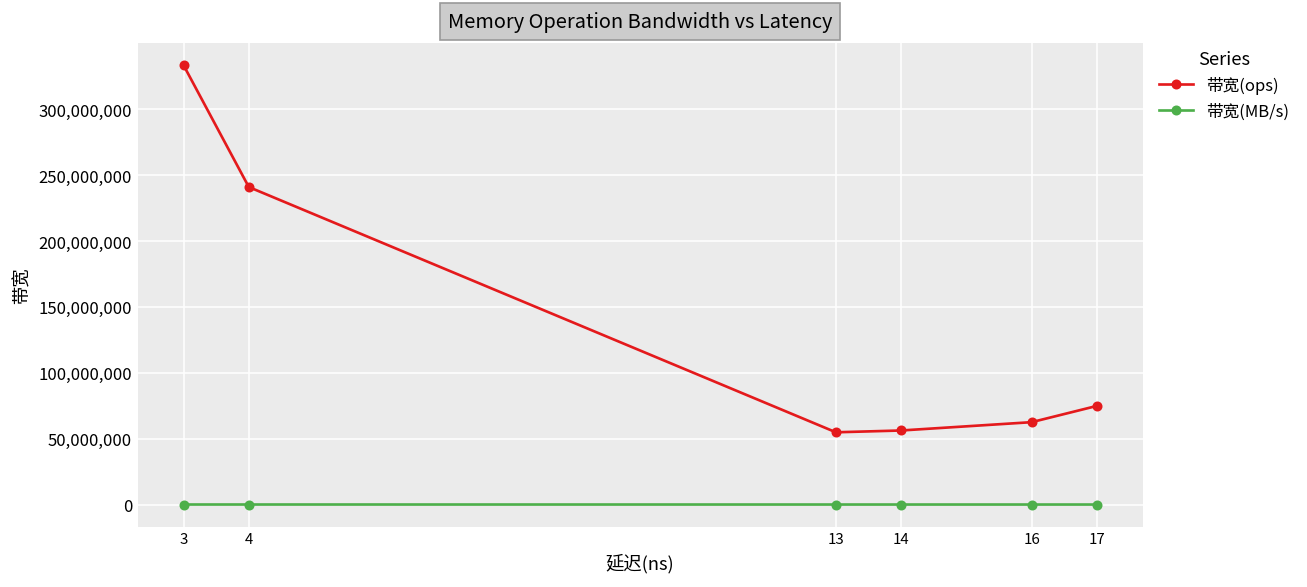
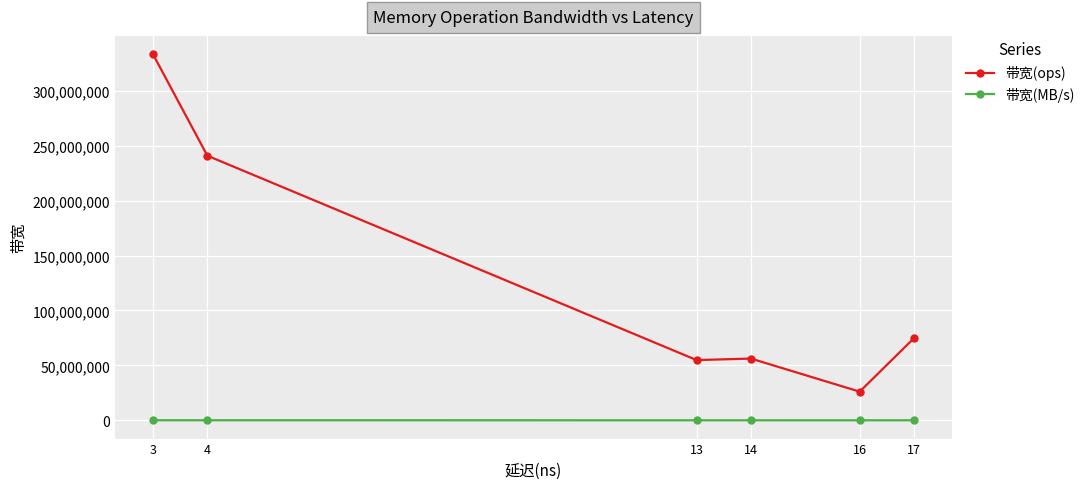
  {
    "带宽(ops)": {
      "3": "333,000,000",
      "4": "241,000,000",
      "13": "55,000,000",
      "14": "56,000,000",
-     "16": "63,000,000",
+     "16": "26,000,000",
      "17": "75,000,000"
    },
    "带宽(MB/s)": {
      "3": "0",
      "4": "0",
      "13": "0",
      "14": "0",
      "16": "0",
      "17": "0"
    }
  }
